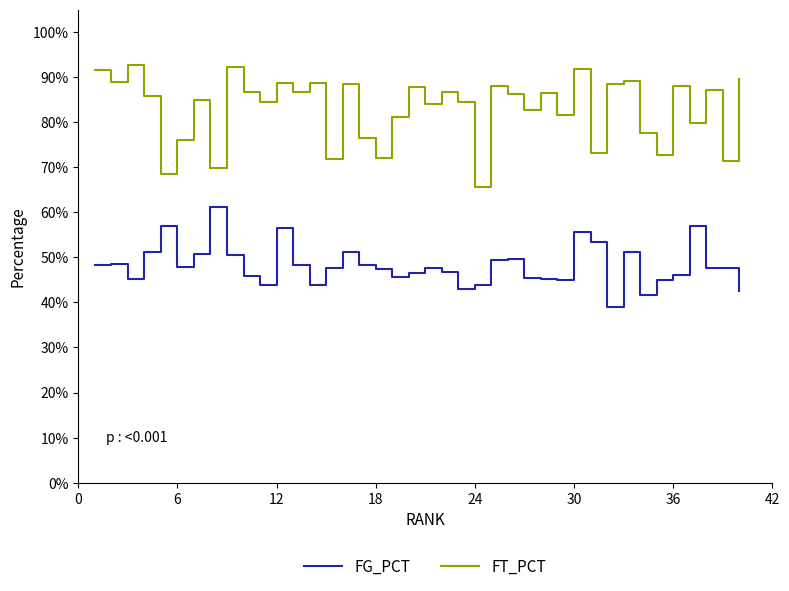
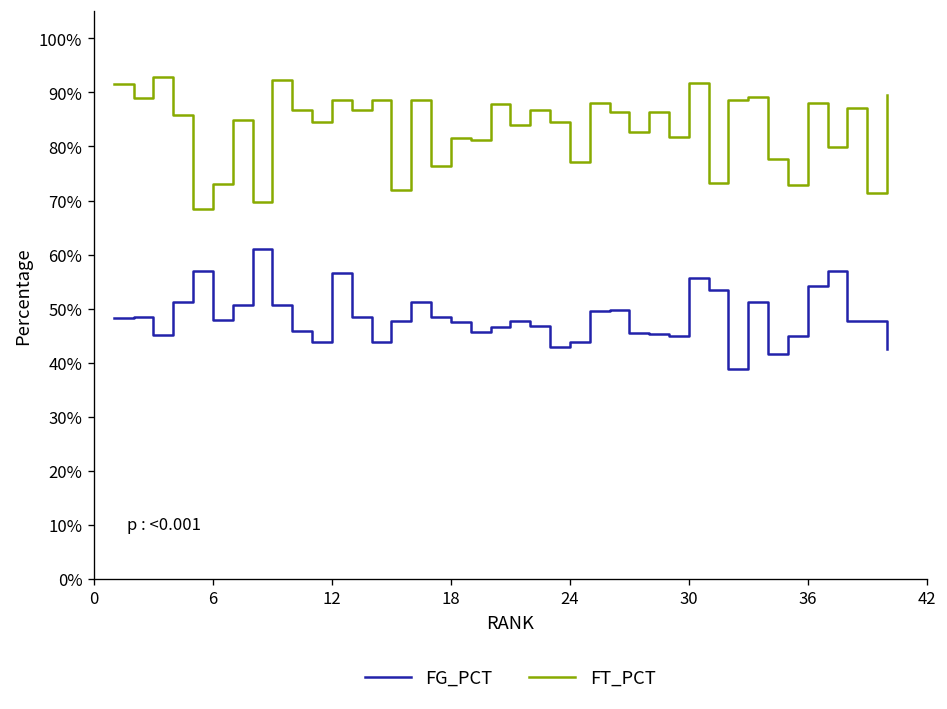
  {
    "FG_PCT": {
      "6": "48%",
      "12": "57%",
      "18": "48%",
      "24": "44%",
      "30": "56%",
-     "36": "46%"
+     "36": "54%"
    },
    "FT_PCT": {
-     "6": "76%",
+     "6": "73%",
      "12": "89%",
-     "18": "72%",
-     "24": "66%",
+     "18": "82%",
+     "24": "77%",
      "30": "92%",
      "36": "88%"
    }
  }
